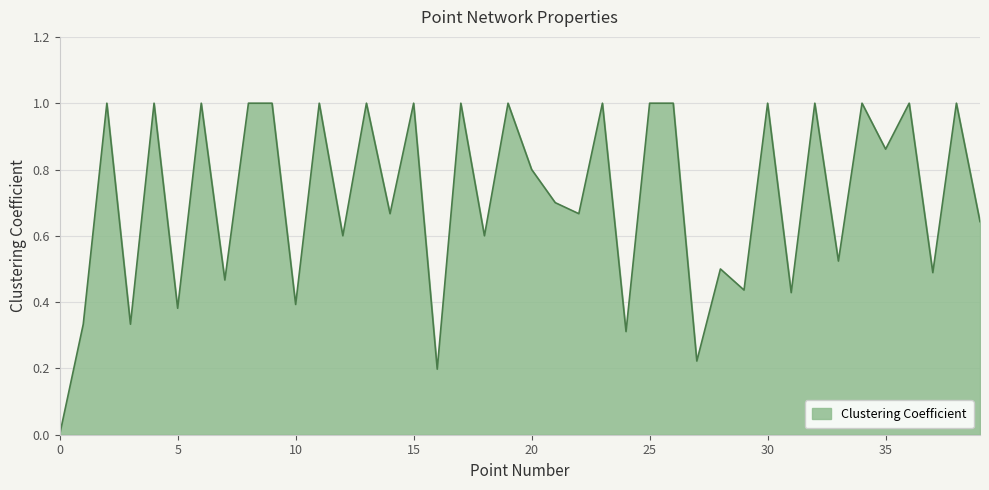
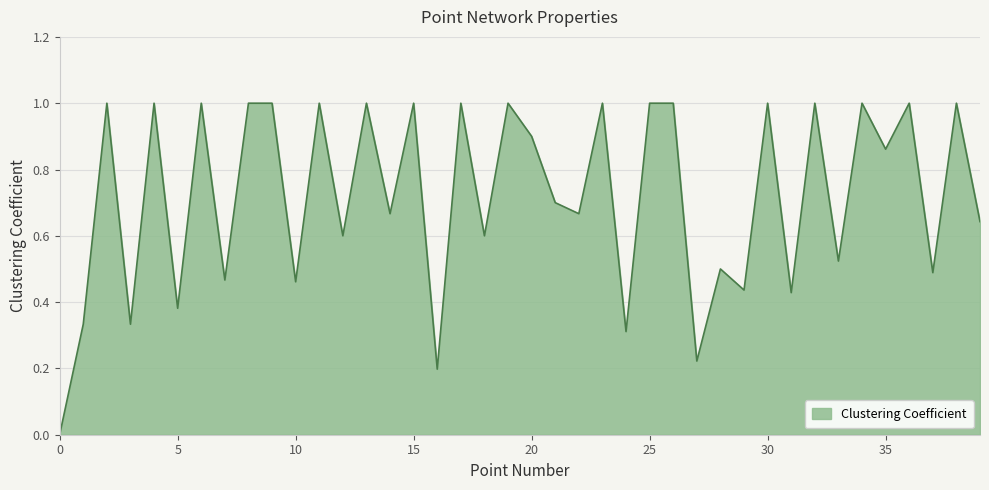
  {
    "0": 0.00,
    "5": 0.38,
-   "10": 0.39,
+   "10": 0.46,
    "15": 1.00,
-   "20": 0.8,
+   "20": 0.9,
    "25": 1.00,
    "30": 1.00,
    "35": 0.86
  }
